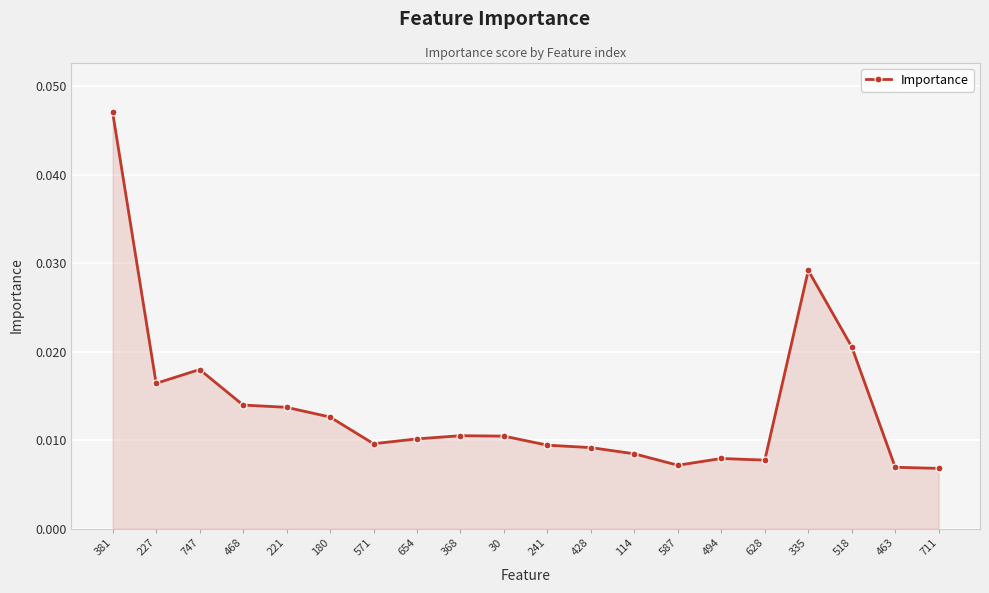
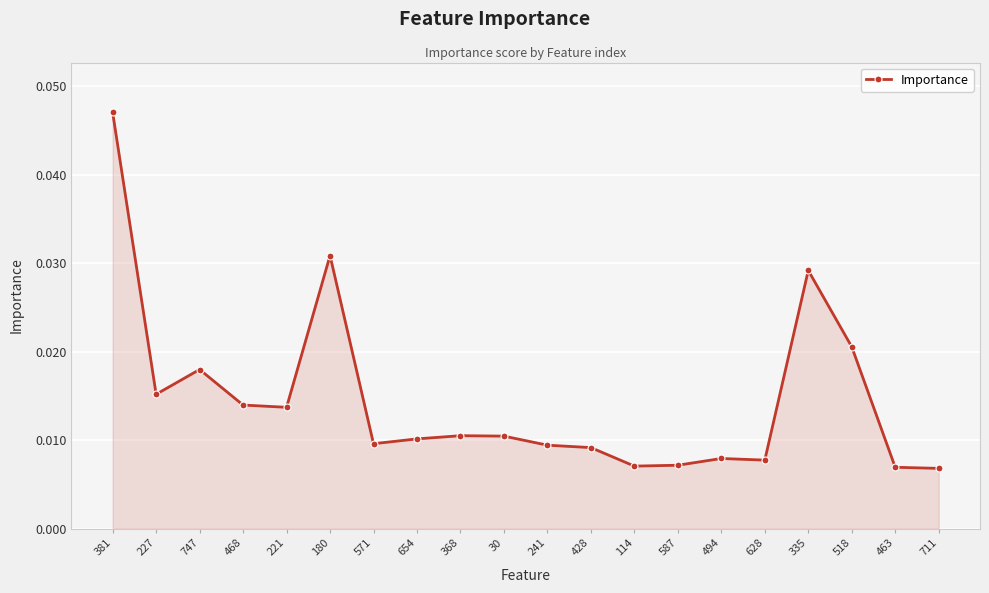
  {
    "381": 0.047,
-   "227": 0.016,
+   "227": 0.015,
    "747": 0.018,
    "468": 0.014,
    "221": 0.014,
-   "180": 0.013,
+   "180": 0.031,
    "571": 0.010,
    "654": 0.010,
    "368": 0.010,
    "30": 0.010,
    "241": 0.009,
    "428": 0.009,
-   "114": 0.008,
+   "114": 0.007,
    "587": 0.007,
    "494": 0.008,
    "628": 0.008,
    "335": 0.029,
    "518": 0.021,
    "463": 0.007,
    "711": 0.007
  }
